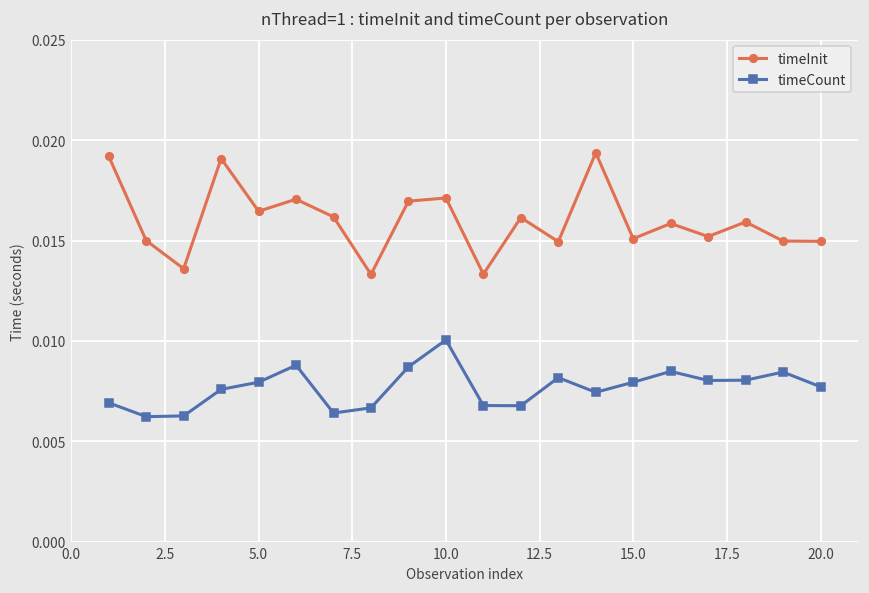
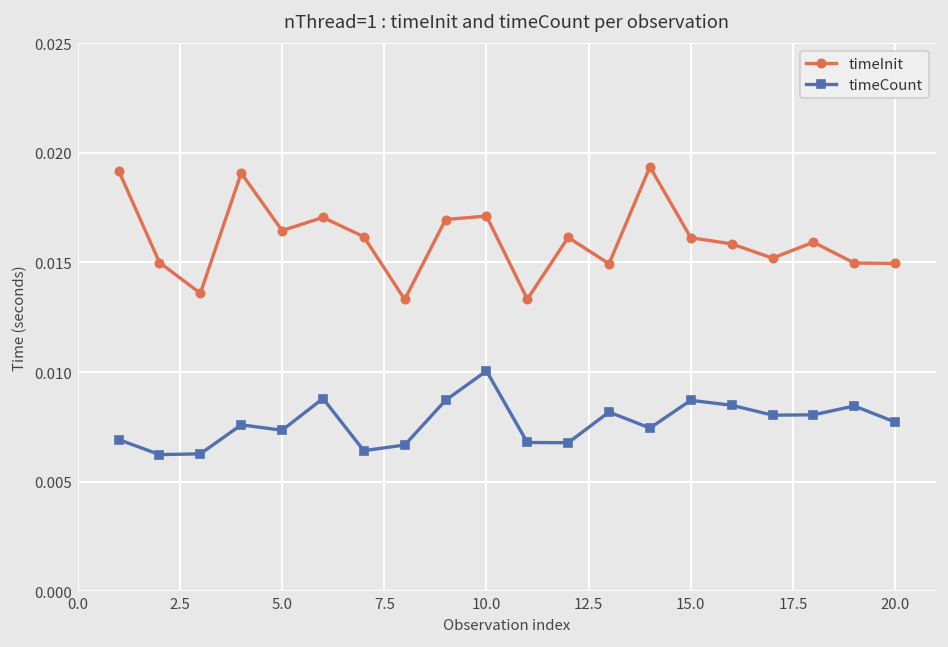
  {
    "timeInit": {
      "5.0": 0.0165,
      "10.0": 0.0171,
-     "15.0": 0.0151,
+     "15.0": 0.0161,
      "20.0": 0.0150
    },
    "timeCount": {
-     "5.0": 0.0079,
+     "5.0": 0.0073,
      "10.0": 0.0101,
-     "15.0": 0.0079,
+     "15.0": 0.0087,
      "20.0": 0.0077
    }
  }
